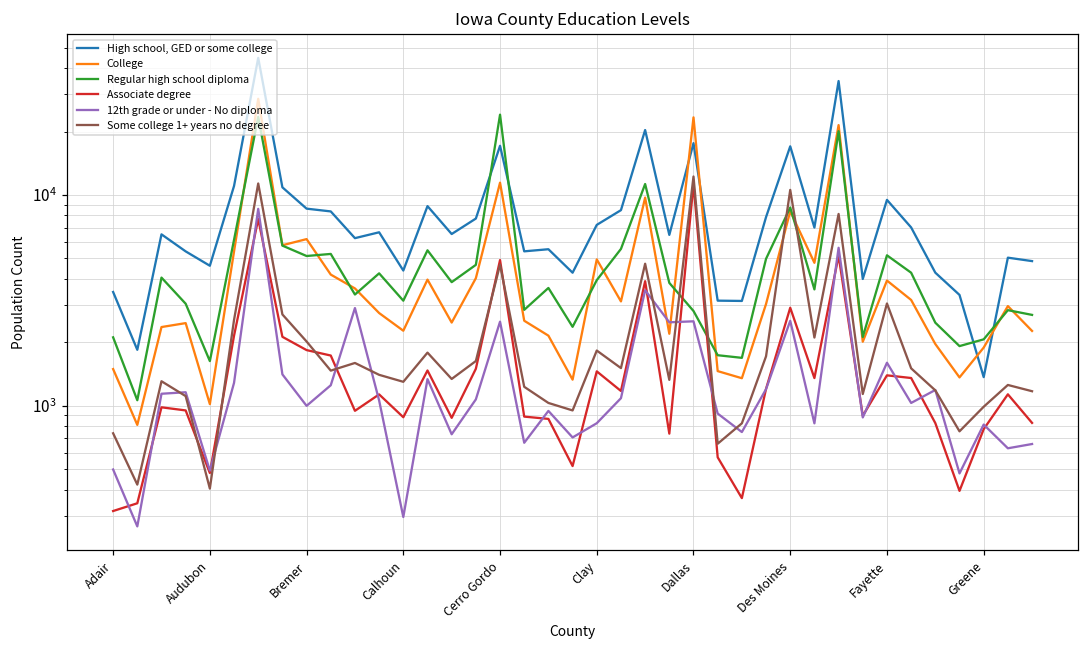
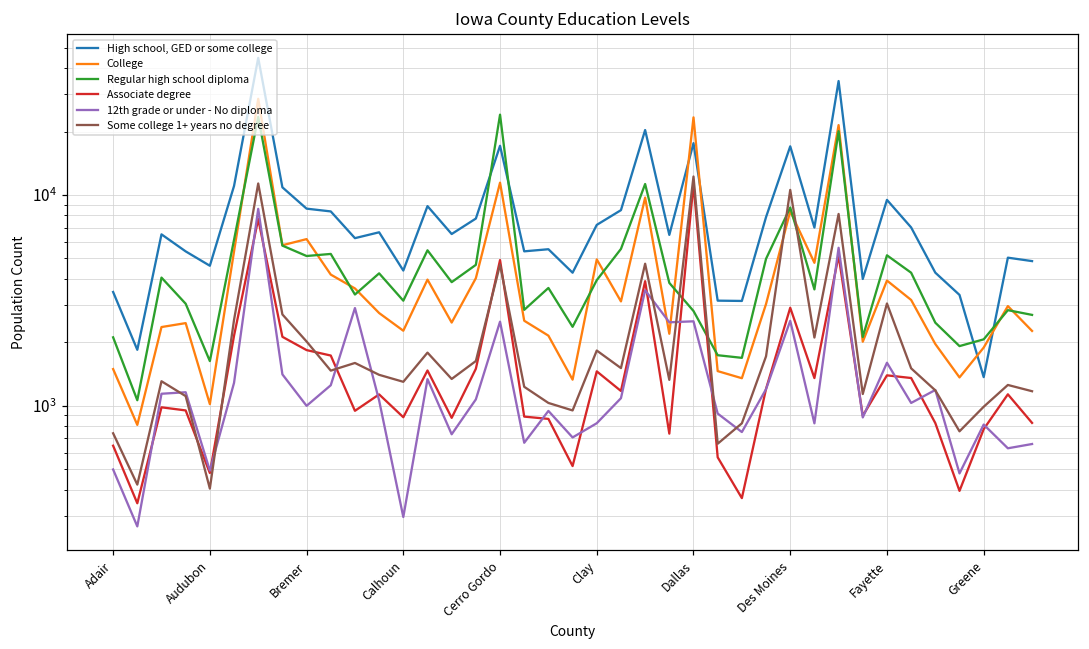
  {
    "High school, GED or some college": {
      "Adair": 3500,
      "Audubon": 4600,
      "Bremer": 9000,
      "Calhoun": 4400,
      "Cerro Gordo": 17000,
      "Clay": 7200,
      "Dallas": 18000,
      "Des Moines": 17000,
      "Fayette": 9000,
      "Greene": 1400
    },
    "College": {
      "Adair": 1500,
      "Audubon": 1000,
      "Bremer": 6200,
      "Calhoun": 2300,
      "Cerro Gordo": 11000,
      "Clay": 4900,
      "Dallas": 23000,
      "Des Moines": 8000,
      "Fayette": 3900,
      "Greene": 1900
    },
    "Regular high school diploma": {
      "Adair": 2100,
      "Audubon": 1600,
      "Bremer": 5100,
      "Calhoun": 3200,
      "Cerro Gordo": 24000,
      "Clay": 3900,
      "Dallas": 2800,
      "Des Moines": 9000,
      "Fayette": 5200,
      "Greene": 2100
    },
    "Associate degree": {
-     "Adair": 320,
+     "Adair": 650,
      "Bremer": 1800,
      "Calhoun": 900,
      "Cerro Gordo": 4900,
      "Clay": 1500,
      "Dallas": 11000,
      "Des Moines": 2900,
      "Fayette": 1400,
      "Greene": 780
    },
    "12th grade or under - No diploma": {
      "Adair": 500,
      "Bremer": 1000,
      "Calhoun": 300,
      "Cerro Gordo": 2500,
      "Clay": 830,
      "Dallas": 2500,
      "Des Moines": 2500,
      "Fayette": 1600,
      "Greene": 820
    },
    "Some college 1+ years no degree": {
      "Adair": 740,
      "Audubon": 410,
      "Bremer": 2000,
      "Calhoun": 1300,
      "Cerro Gordo": 4700,
      "Clay": 1800,
      "Dallas": 12000,
      "Des Moines": 11000,
      "Fayette": 3100,
      "Greene": 1000
    }
  }
